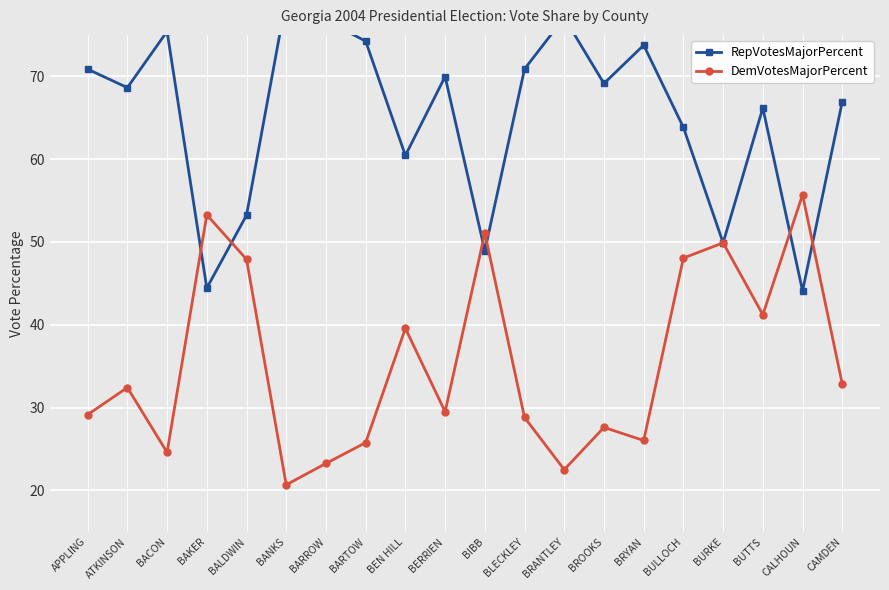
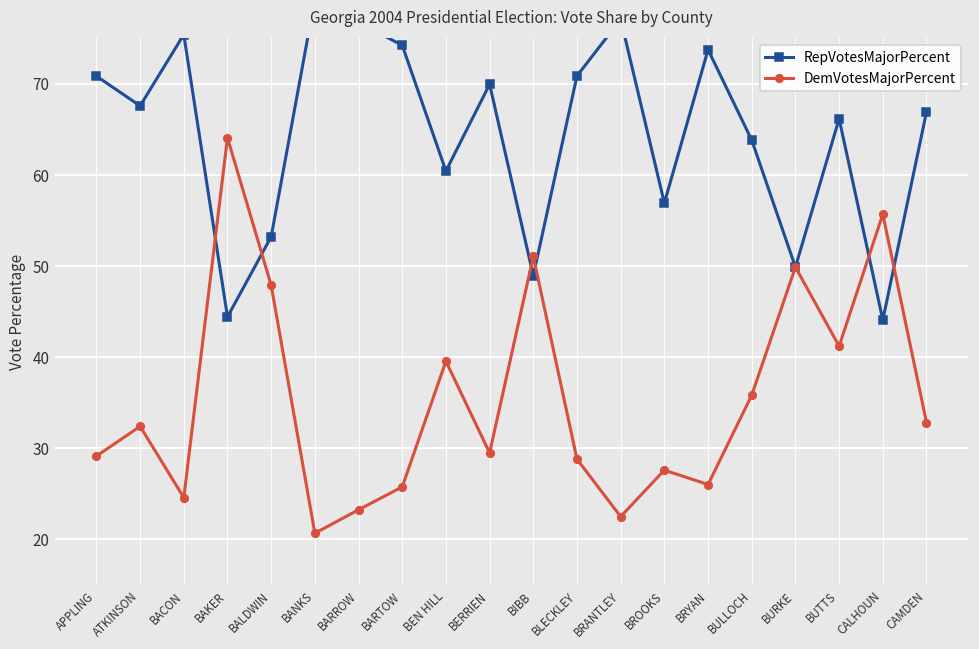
  {
    "RepVotesMajorPercent": {
      "APPLING": 71,
-     "ATKINSON": 69,
+     "ATKINSON": 68,
      "BAKER": 44,
      "BALDWIN": 53,
      "BARTOW": 74,
      "BEN HILL": 60,
      "BERRIEN": 70,
      "BIBB": 49,
      "BLECKLEY": 71,
-     "BROOKS": 69,
+     "BROOKS": 57,
      "BRYAN": 74,
      "BULLOCH": 64,
      "BUTTS": 66,
      "CALHOUN": 44,
      "CAMDEN": 67
    },
    "DemVotesMajorPercent": {
      "APPLING": 29,
      "ATKINSON": 32,
      "BACON": 25,
-     "BAKER": 53,
+     "BAKER": 64,
      "BALDWIN": 48,
      "BANKS": 21,
      "BARROW": 23,
      "BARTOW": 26,
      "BEN HILL": 40,
      "BERRIEN": 29,
      "BIBB": 51,
      "BLECKLEY": 29,
      "BRANTLEY": 23,
      "BROOKS": 28,
      "BRYAN": 26,
-     "BULLOCH": 48,
+     "BULLOCH": 36,
      "BUTTS": 41,
      "CALHOUN": 56,
      "CAMDEN": 33
    }
  }
